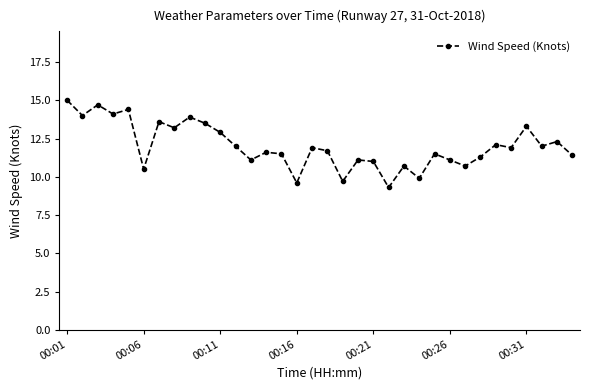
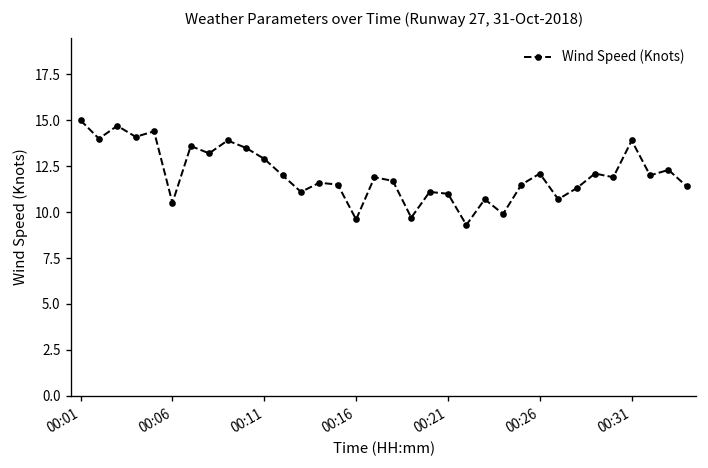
  {
    "00:01": 15.0,
    "00:06": 10.5,
    "00:11": 12.9,
    "00:16": 9.6,
    "00:21": 11.0,
-   "00:26": 11.1,
-   "00:31": 13.3
+   "00:26": 12.1,
+   "00:31": 13.9
  }
